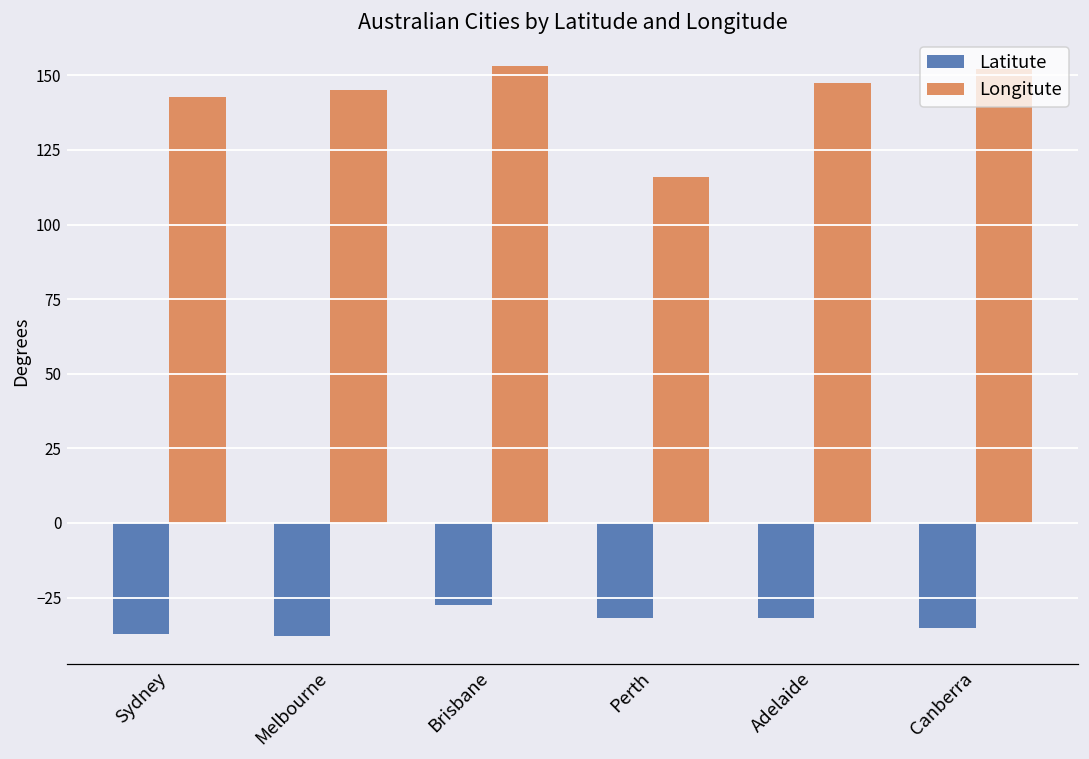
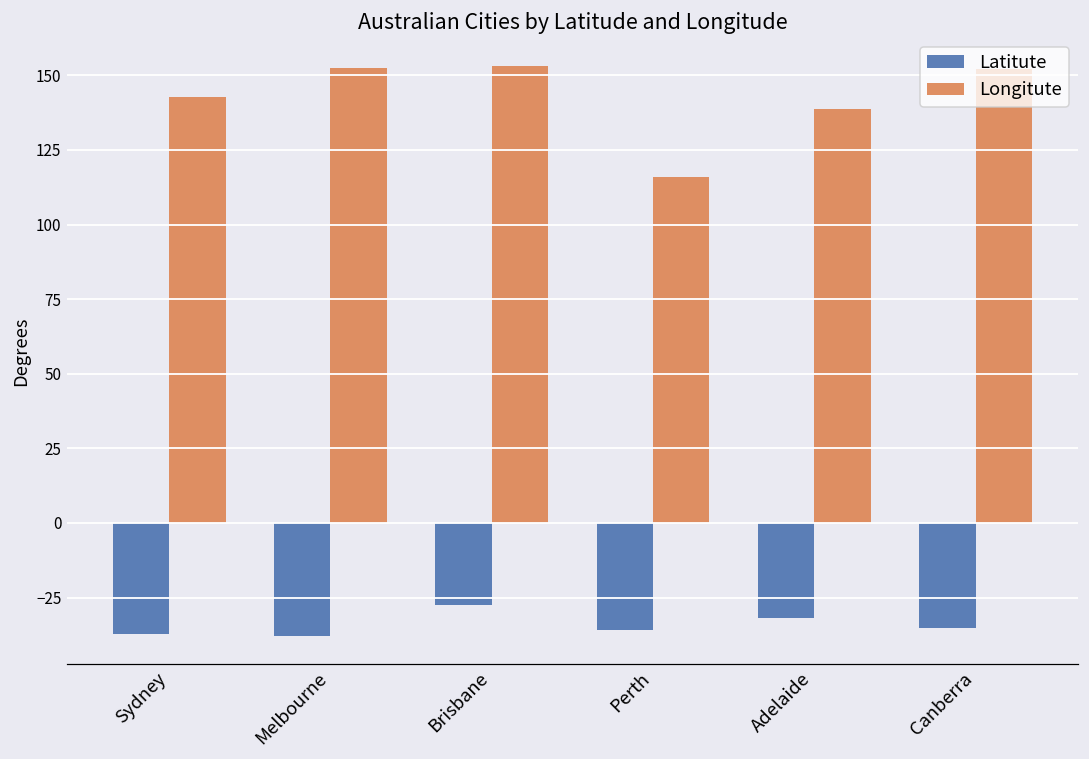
  {
    "Latitute": {
      "Sydney": -37,
      "Melbourne": -38,
      "Brisbane": -27,
-     "Perth": -32,
+     "Perth": -36,
      "Adelaide": -32,
      "Canberra": -35
    },
    "Longitute": {
      "Sydney": 143,
-     "Melbourne": 145,
+     "Melbourne": 152,
      "Brisbane": 153,
      "Perth": 116,
-     "Adelaide": 147
+     "Adelaide": 139
    }
  }
